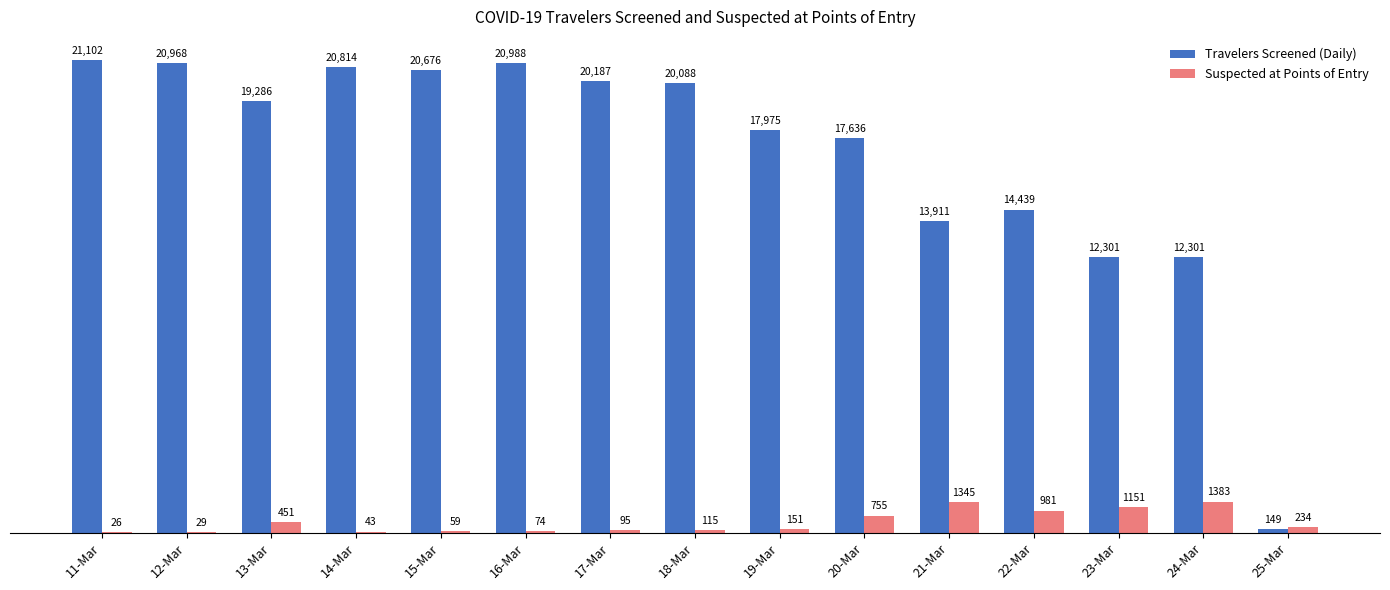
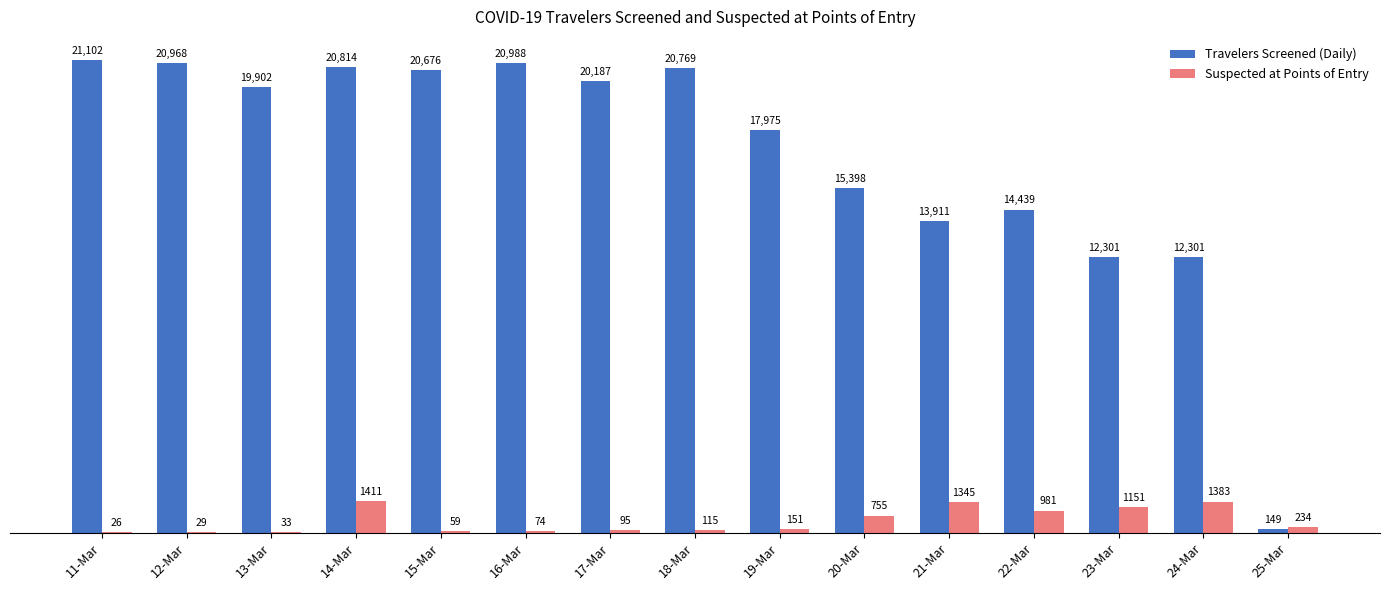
  {
    "Travelers Screened (Daily)": {
      "11-Mar": "21,102",
      "12-Mar": "20,968",
-     "13-Mar": "19,286",
+     "13-Mar": "19,902",
      "14-Mar": "20,814",
      "15-Mar": "20,676",
      "16-Mar": "20,988",
      "17-Mar": "20,187",
-     "18-Mar": "20,088",
+     "18-Mar": "20,769",
      "19-Mar": "17,975",
-     "20-Mar": "17,636",
+     "20-Mar": "15,398",
      "21-Mar": "13,911",
      "22-Mar": "14,439",
      "23-Mar": "12,301",
      "24-Mar": "12,301",
      "25-Mar": "149"
    },
    "Suspected at Points of Entry": {
      "11-Mar": "26",
      "12-Mar": "29",
-     "13-Mar": "451",
-     "14-Mar": "43",
+     "13-Mar": "33",
+     "14-Mar": "1411",
      "15-Mar": "59",
      "16-Mar": "74",
      "17-Mar": "95",
      "18-Mar": "115",
      "19-Mar": "151",
      "20-Mar": "755",
      "21-Mar": "1345",
      "22-Mar": "981",
      "23-Mar": "1151",
      "24-Mar": "1383",
      "25-Mar": "234"
    }
  }
